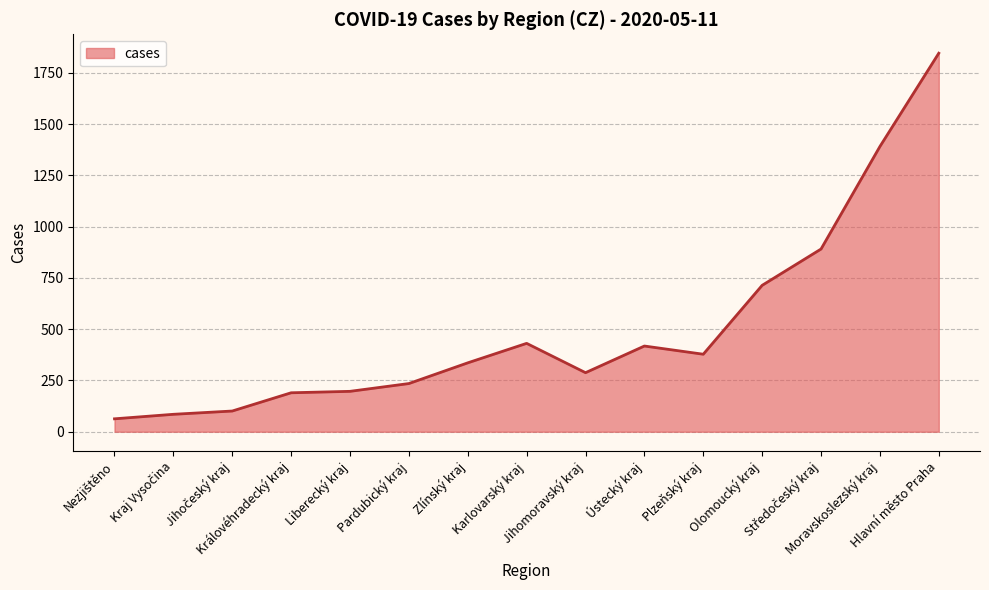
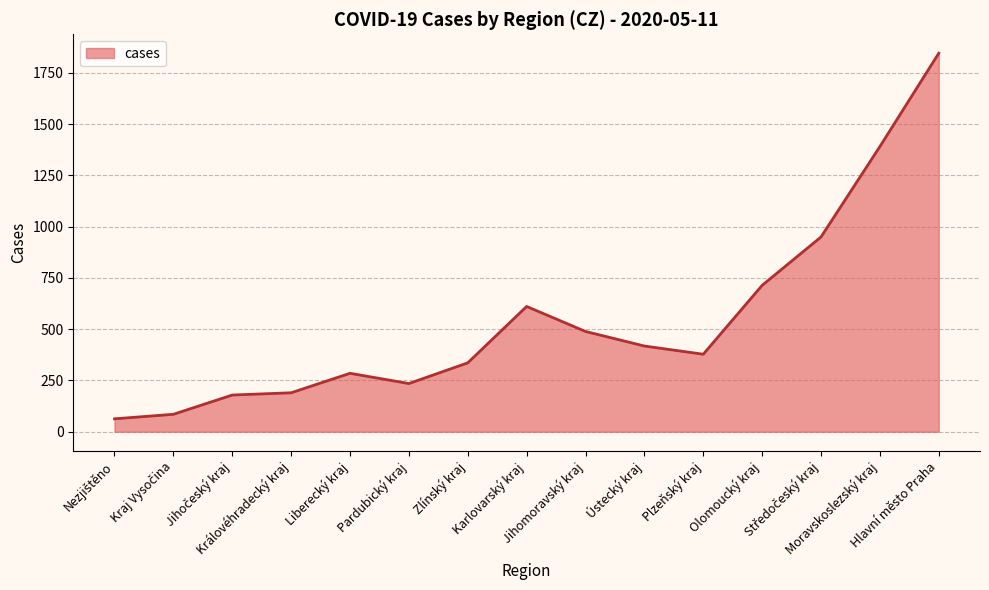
  {
    "Nezjištěno": 60,
    "Kraj Vysočina": 90,
-   "Jihočeský kraj": 100,
+   "Jihočeský kraj": 180,
    "Královéhradecký kraj": 190,
-   "Liberecký kraj": 200,
+   "Liberecký kraj": 290,
    "Pardubický kraj": 240,
    "Zlínský kraj": 340,
-   "Karlovarský kraj": 430,
-   "Jihomoravský kraj": 290,
+   "Karlovarský kraj": 610,
+   "Jihomoravský kraj": 490,
    "Ústecký kraj": 420,
    "Plzeňský kraj": 380,
    "Olomoucký kraj": 710,
-   "Středočeský kraj": 890,
+   "Středočeský kraj": 950,
    "Moravskoslezský kraj": 1390,
    "Hlavní město Praha": 1850
  }
